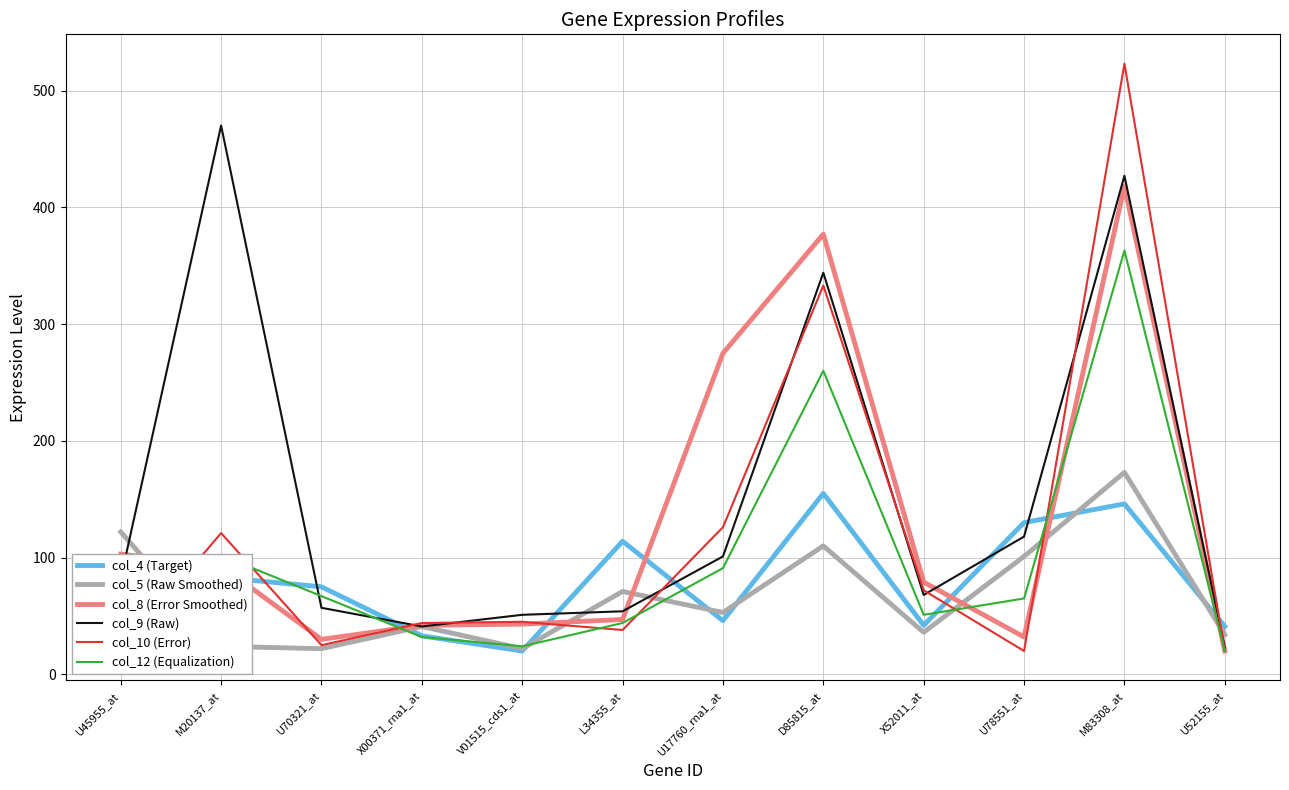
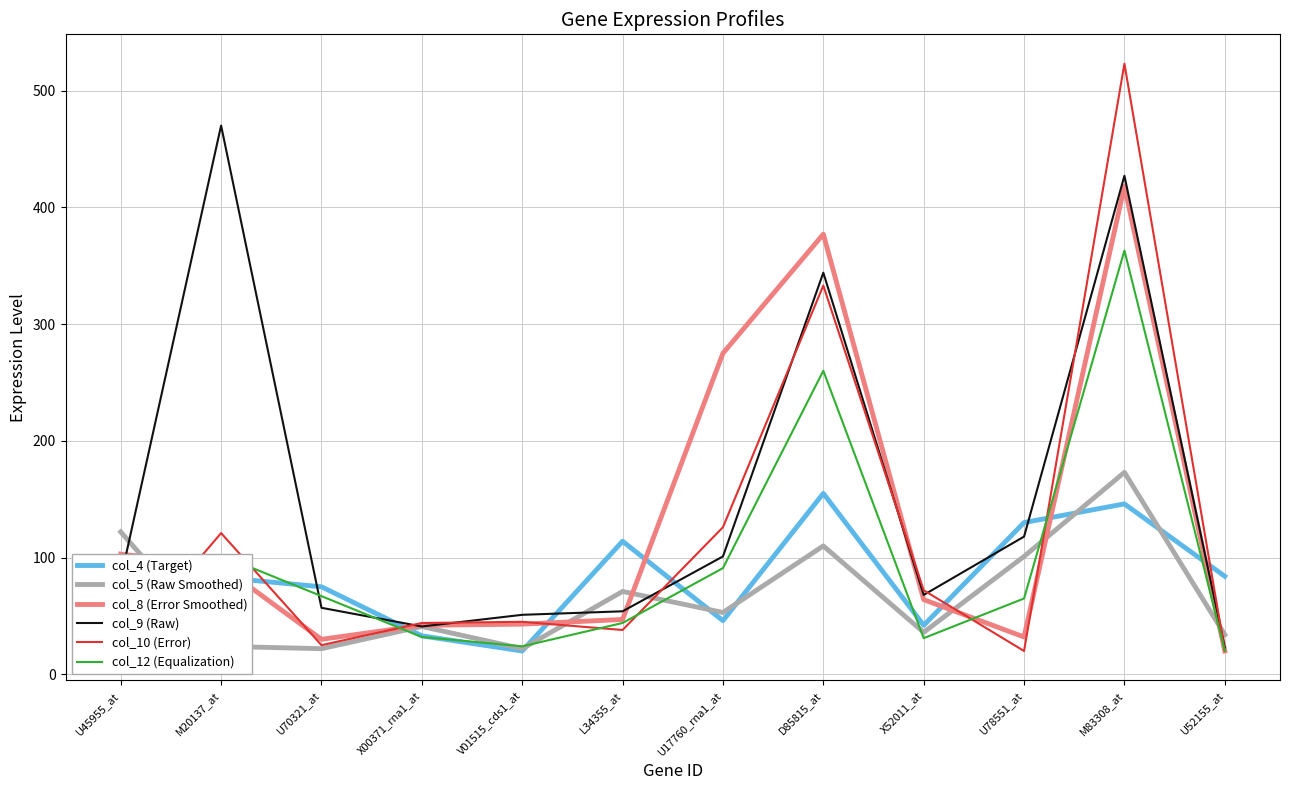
  {
    "col_4 (Target)": {
      "U70321_at": 75,
      "L34355_at": 114,
      "U17760_rna1_at": 46,
      "D85815_at": 155,
      "X52011_at": 42,
      "U78551_at": 130,
      "M83308_at": 146,
-     "U52155_at": 41
+     "U52155_at": 84
    },
    "col_5 (Raw Smoothed)": {
      "U45955_at": 122,
      "U70321_at": 22,
      "L34355_at": 71,
      "U17760_rna1_at": 53,
      "D85815_at": 110,
      "X52011_at": 36,
      "U78551_at": 101,
      "M83308_at": 173,
      "U52155_at": 34
    },
    "col_8 (Error Smoothed)": {
      "U45955_at": 103,
      "U70321_at": 30,
      "L34355_at": 47,
      "U17760_rna1_at": 275,
      "D85815_at": 377,
-     "X52011_at": 79,
+     "X52011_at": 64,
      "U78551_at": 32,
      "M83308_at": 418
    },
    "col_9 (Raw)": {
      "M20137_at": 470,
      "U70321_at": 57,
      "V01515_cds1_at": 51,
      "L34355_at": 54,
      "U17760_rna1_at": 101,
      "D85815_at": 344,
      "X52011_at": 68,
      "U78551_at": 118,
      "M83308_at": 427,
      "U52155_at": 23
    },
    "col_10 (Error)": {
      "M20137_at": 121,
      "U70321_at": 25,
      "L34355_at": 38,
      "U17760_rna1_at": 126,
      "D85815_at": 333,
      "X52011_at": 72,
      "U78551_at": 20,
      "M83308_at": 523
    },
    "col_12 (Equalization)": {
      "U70321_at": 67,
      "L34355_at": 44,
      "U17760_rna1_at": 91,
      "D85815_at": 260,
-     "X52011_at": 51,
+     "X52011_at": 31,
      "U78551_at": 65,
      "M83308_at": 363
    }
  }
